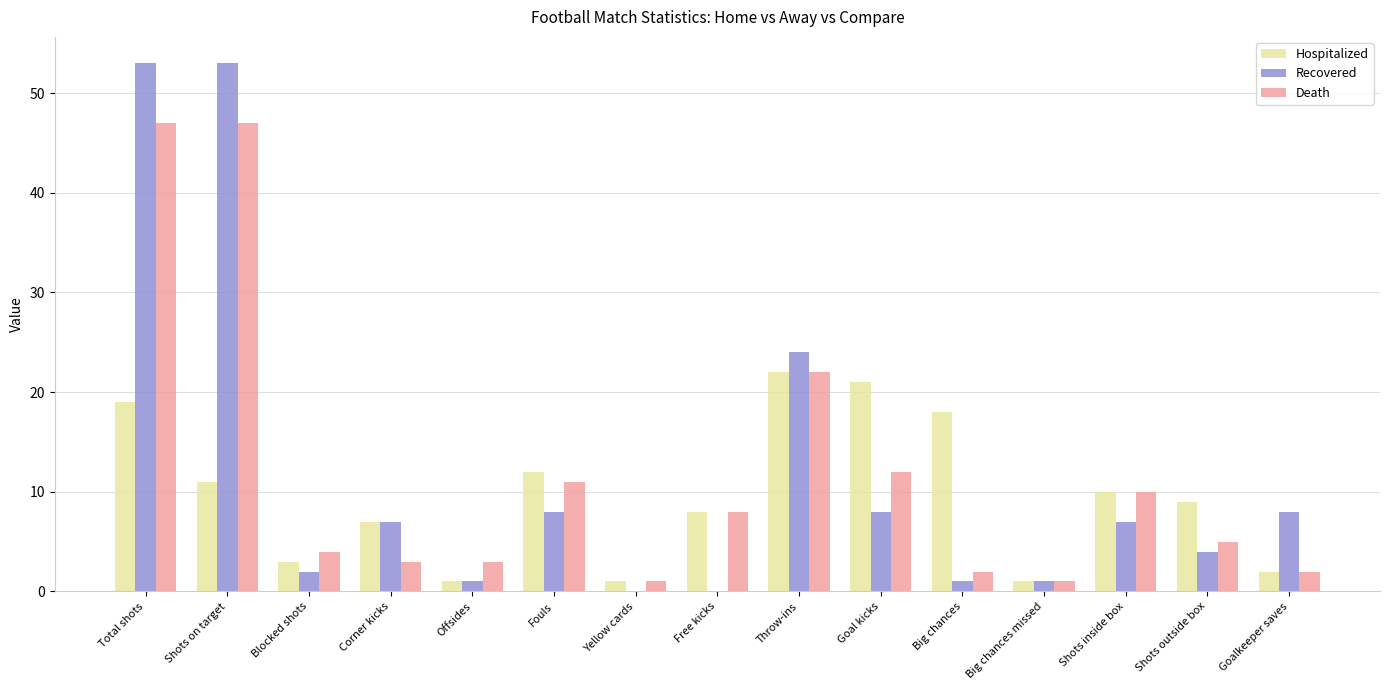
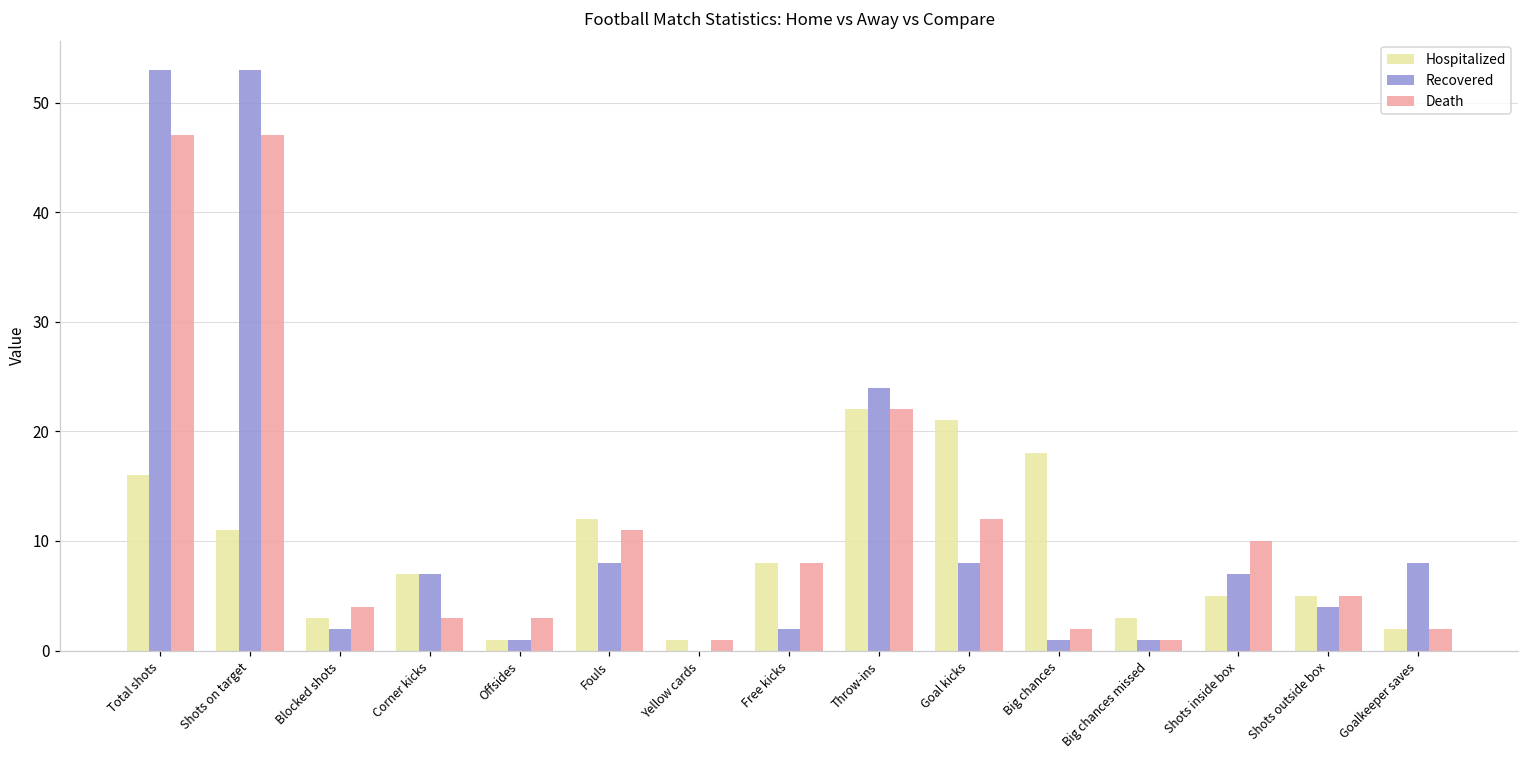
  {
    "Hospitalized": {
-     "Total shots": 19,
+     "Total shots": 16,
      "Shots on target": 11,
      "Blocked shots": 3,
      "Corner kicks": 7,
      "Offsides": 1,
      "Fouls": 12,
      "Yellow cards": 1,
      "Free kicks": 8,
      "Throw-ins": 22,
      "Goal kicks": 21,
      "Big chances": 18,
-     "Big chances missed": 1,
-     "Shots inside box": 10,
-     "Shots outside box": 9,
+     "Big chances missed": 3,
+     "Shots inside box": 5,
+     "Shots outside box": 5,
      "Goalkeeper saves": 2
    },
    "Recovered": {
      "Total shots": 53,
      "Shots on target": 53,
      "Blocked shots": 2,
      "Corner kicks": 7,
      "Offsides": 1,
      "Fouls": 8,
      "Yellow cards": 0,
-     "Free kicks": 0,
+     "Free kicks": 2,
      "Throw-ins": 24,
      "Goal kicks": 8,
      "Big chances": 1,
      "Big chances missed": 1,
      "Shots inside box": 7,
      "Shots outside box": 4,
      "Goalkeeper saves": 8
    },
    "Death": {
      "Total shots": 47,
      "Shots on target": 47,
      "Blocked shots": 4,
      "Corner kicks": 3,
      "Offsides": 3,
      "Fouls": 11,
      "Yellow cards": 1,
      "Free kicks": 8,
      "Throw-ins": 22,
      "Goal kicks": 12,
      "Big chances": 2,
      "Big chances missed": 1,
      "Shots inside box": 10,
      "Shots outside box": 5,
      "Goalkeeper saves": 2
    }
  }
